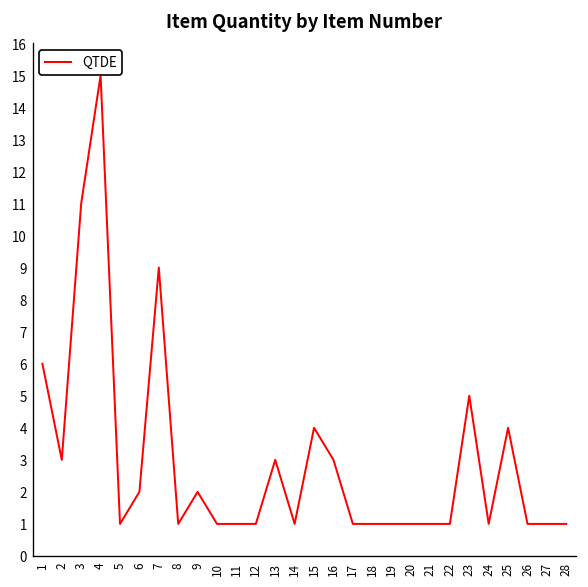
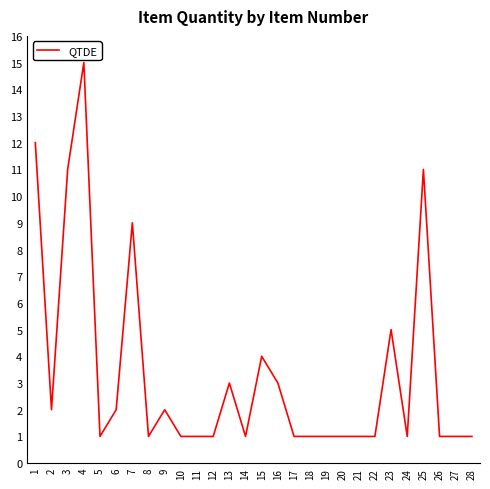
  {
-   "1": 6,
-   "2": 3,
+   "1": 12,
+   "2": 2,
    "3": 11,
    "4": 15,
    "5": 1,
    "6": 2,
    "7": 9,
    "8": 1,
    "9": 2,
    "10": 1,
    "11": 1,
    "12": 1,
    "13": 3,
    "14": 1,
    "15": 4,
    "16": 3,
    "17": 1,
    "18": 1,
    "19": 1,
    "20": 1,
    "21": 1,
    "22": 1,
    "23": 5,
    "24": 1,
-   "25": 4,
+   "25": 11,
    "26": 1,
    "27": 1,
    "28": 1
  }
